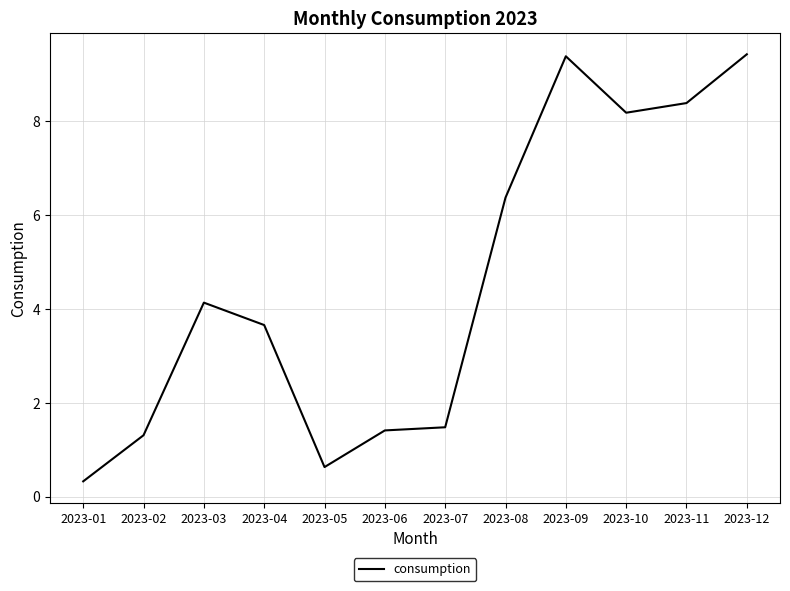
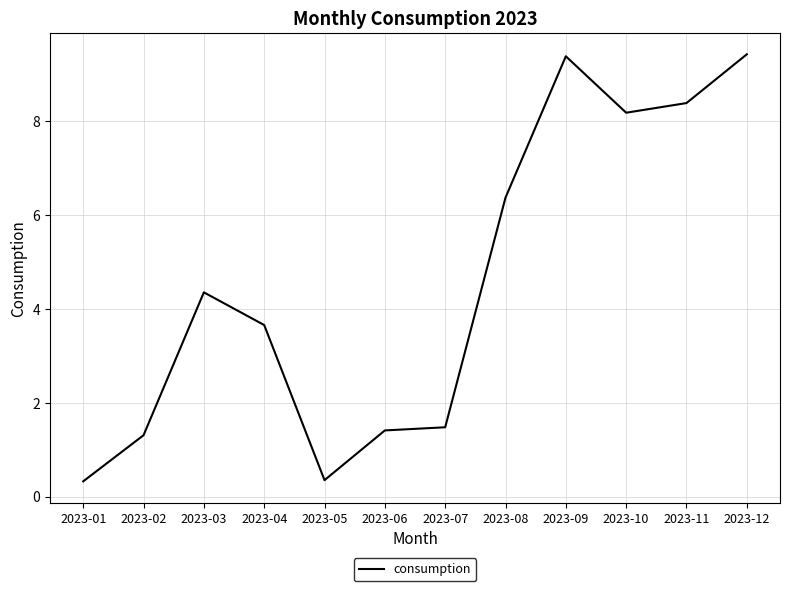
  {
    "2023-01": 0.3,
    "2023-02": 1.3,
-   "2023-03": 4.1,
+   "2023-03": 4.4,
    "2023-04": 3.7,
-   "2023-05": 0.6,
+   "2023-05": 0.3,
    "2023-06": 1.4,
    "2023-07": 1.5,
    "2023-08": 6.4,
    "2023-09": 9.4,
    "2023-10": 8.2,
    "2023-11": 8.4,
    "2023-12": 9.4
  }
